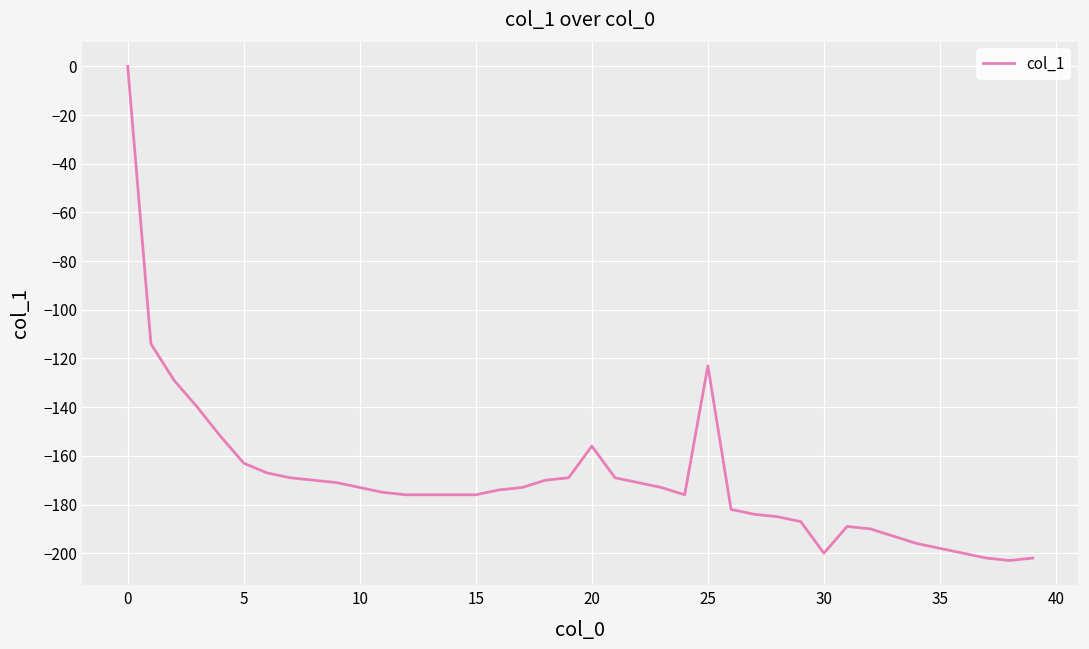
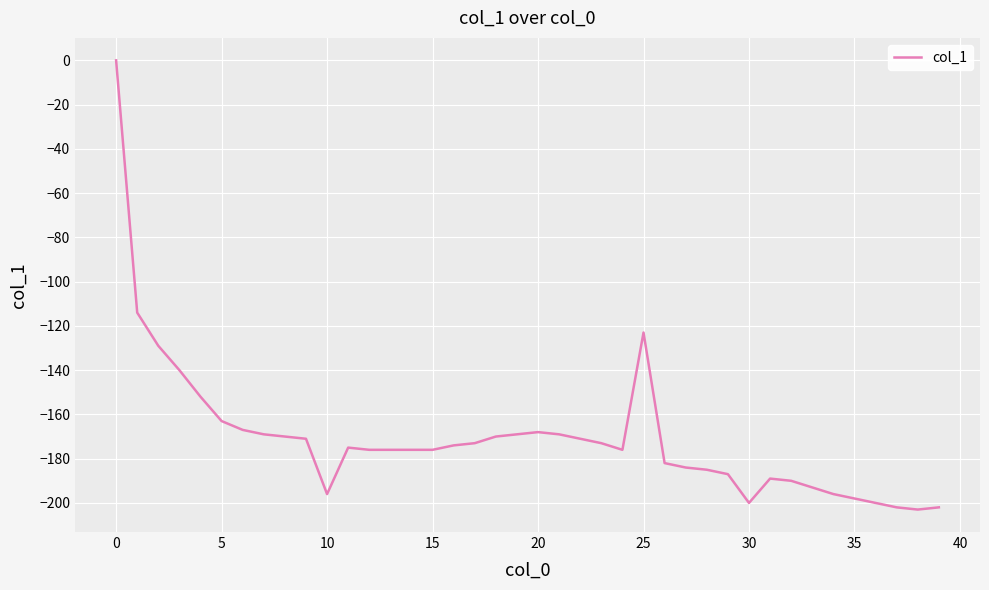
  {
    "0": 0,
    "5": -163,
-   "10": -173,
+   "10": -196,
    "15": -176,
-   "20": -156,
+   "20": -168,
    "25": -123,
    "30": -200,
    "35": -198
  }
